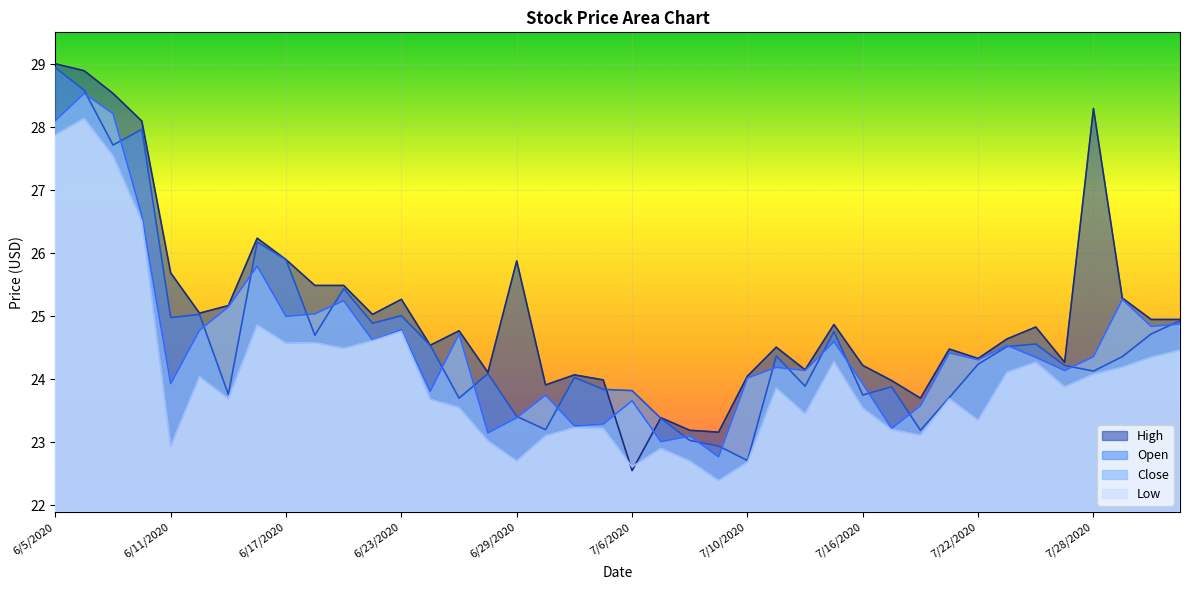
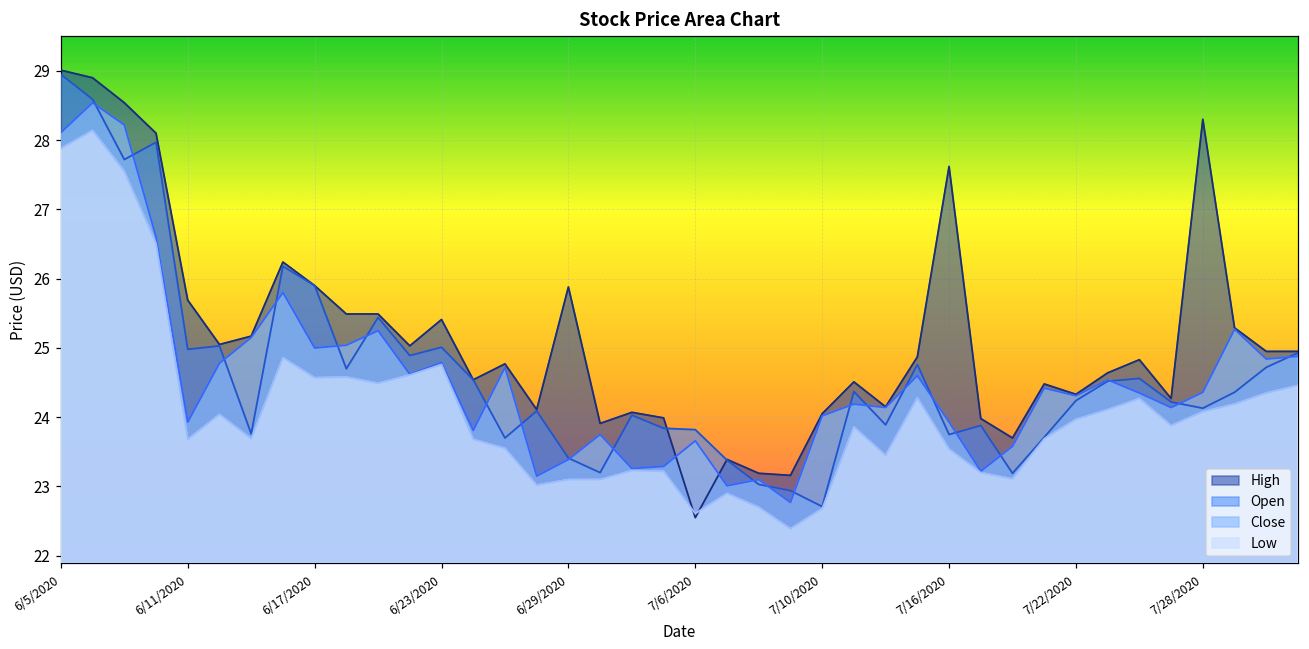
  {
    "High": {
      "6/5/2020": 29.0,
      "6/11/2020": 25.7,
-     "6/23/2020": 25.3,
+     "6/23/2020": 25.4,
      "6/29/2020": 25.9,
      "7/6/2020": 22.6,
-     "7/16/2020": 24.2,
+     "7/16/2020": 27.6,
      "7/28/2020": 28.3
    },
    "Low": {
      "6/5/2020": 27.9,
-     "6/11/2020": 22.9,
+     "6/11/2020": 23.7,
      "6/17/2020": 24.6,
-     "6/29/2020": 22.7,
+     "6/29/2020": 23.1,
      "7/6/2020": 22.6,
      "7/16/2020": 23.5,
-     "7/22/2020": 23.4,
+     "7/22/2020": 24.0,
      "7/28/2020": 24.1
    }
  }
